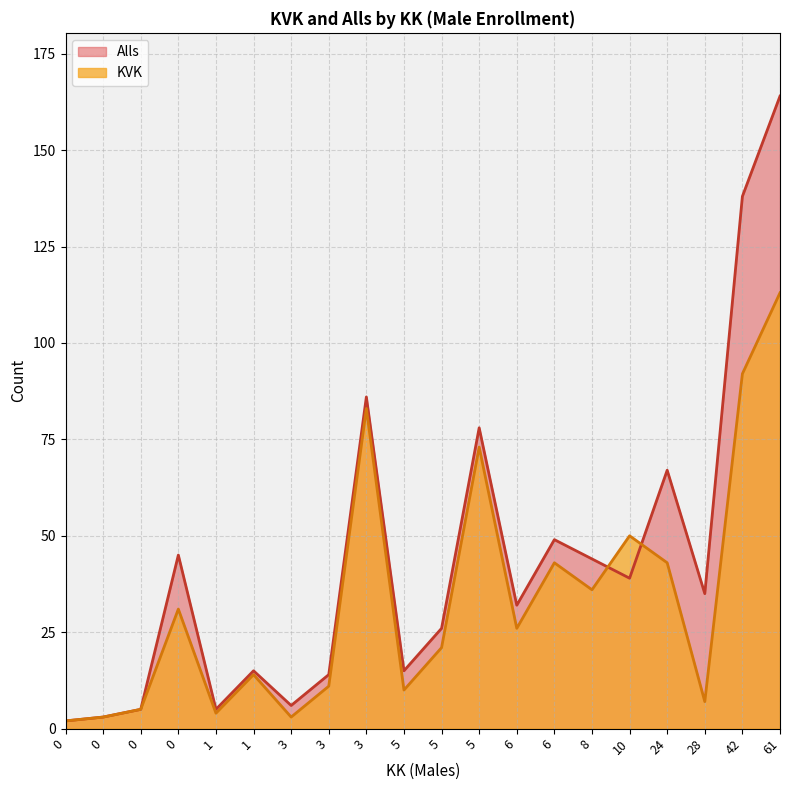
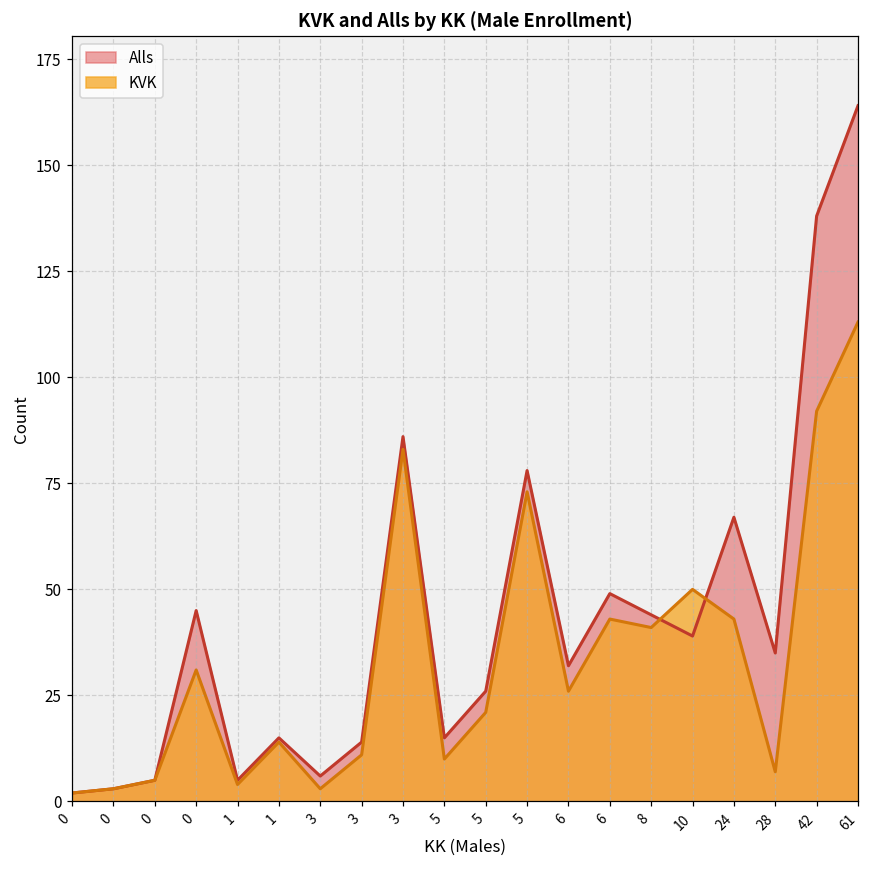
  {
    "Alls": {
      "8": 44,
      "10": 39,
      "24": 67,
      "28": 35,
      "42": 138,
      "61": 164
    },
    "KVK": {
-     "8": 36,
+     "8": 41,
      "10": 50,
      "24": 43,
      "28": 7,
      "42": 92,
      "61": 113
    }
  }
